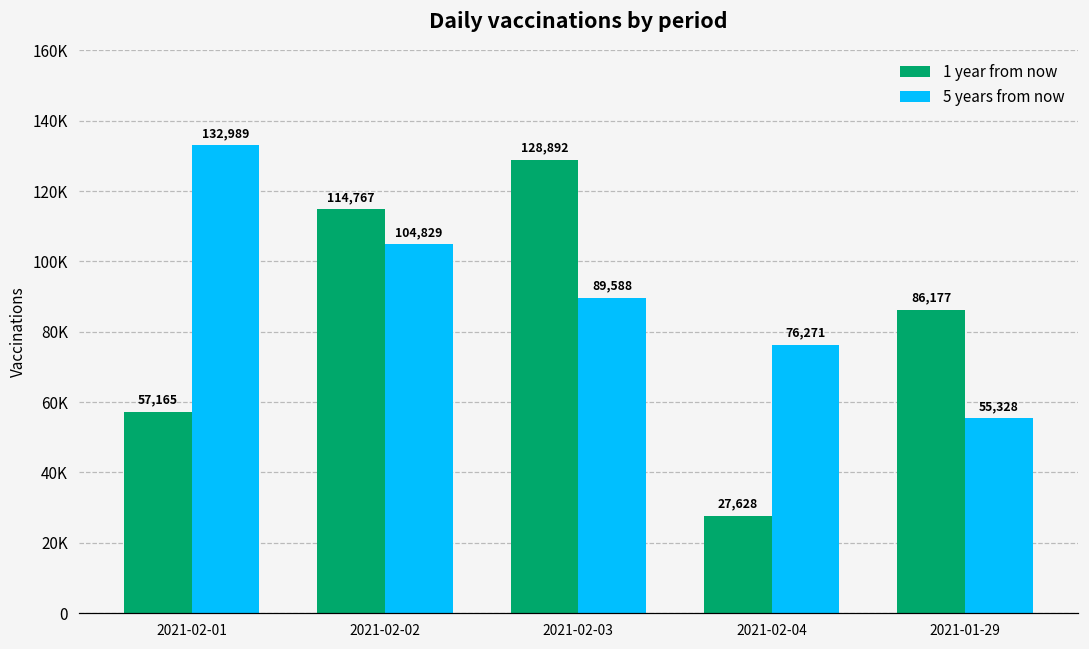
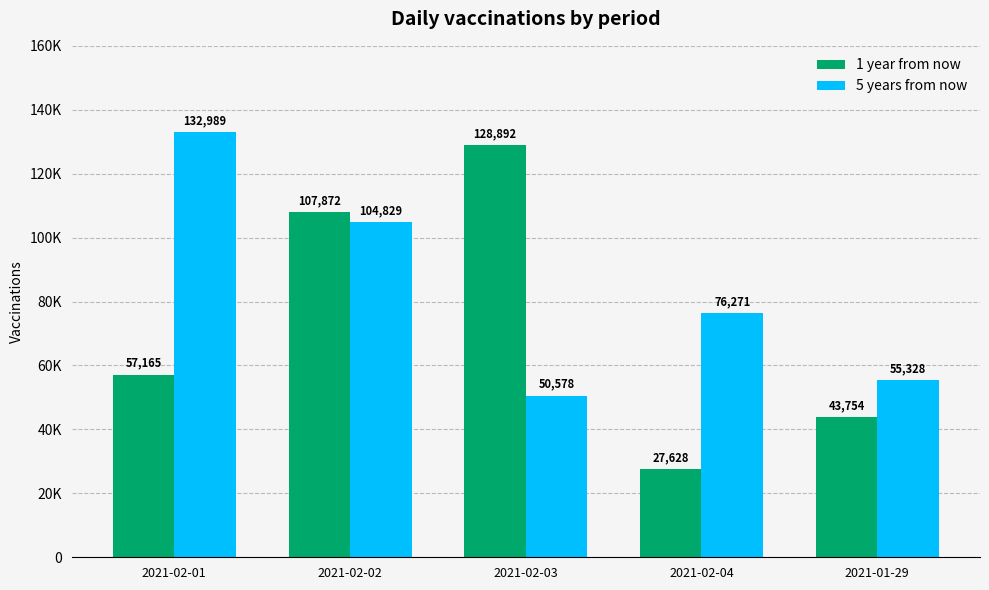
  {
    "1 year from now": {
      "2021-02-01": "57,165",
-     "2021-02-02": "114,767",
+     "2021-02-02": "107,872",
      "2021-02-03": "128,892",
      "2021-02-04": "27,628",
-     "2021-01-29": "86,177"
+     "2021-01-29": "43,754"
    },
    "5 years from now": {
      "2021-02-01": "132,989",
      "2021-02-02": "104,829",
-     "2021-02-03": "89,588",
+     "2021-02-03": "50,578",
      "2021-02-04": "76,271",
      "2021-01-29": "55,328"
    }
  }
